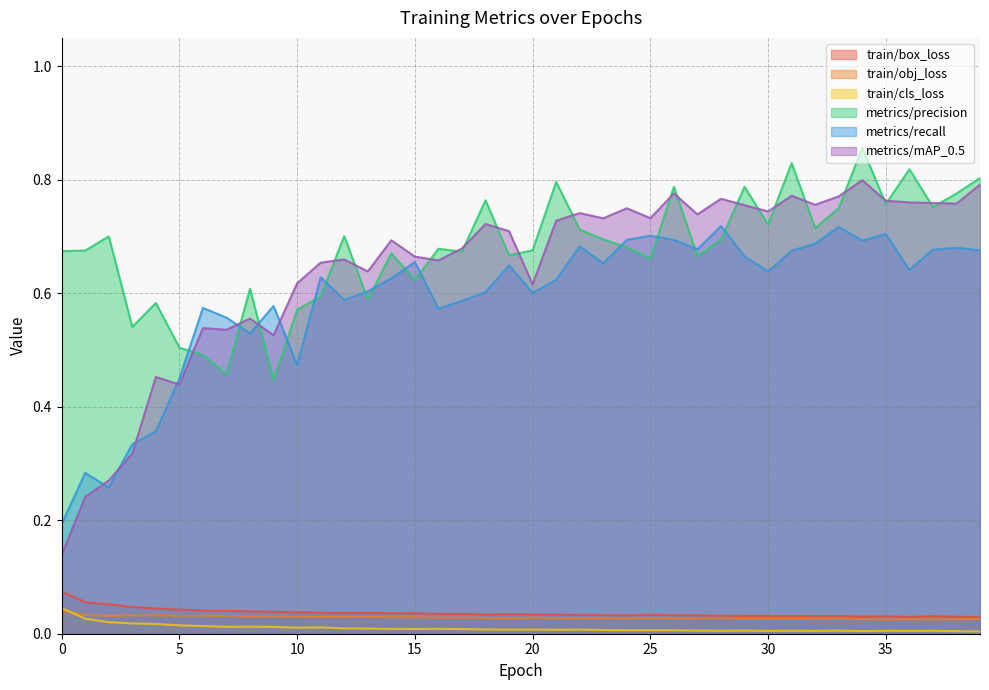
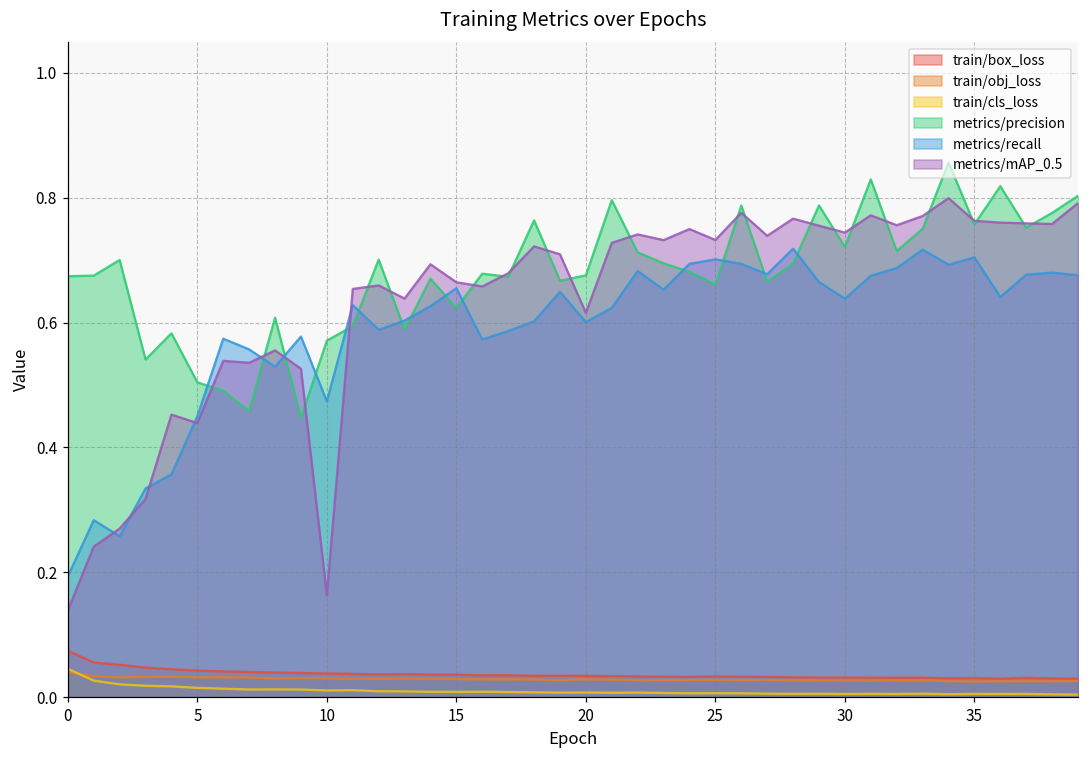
  {
    "metrics/precision": {
      "0": 0.67,
      "5": 0.50,
      "10": 0.57,
      "15": 0.62,
      "20": 0.68,
      "25": 0.66,
      "30": 0.72,
      "35": 0.76
    },
    "metrics/recall": {
      "0": 0.19,
      "5": 0.45,
      "10": 0.47,
      "15": 0.66,
      "20": 0.60,
      "25": 0.70,
      "30": 0.64,
      "35": 0.70
    },
    "metrics/mAP_0.5": {
      "0": 0.14,
      "5": 0.44,
-     "10": 0.62,
+     "10": 0.16,
      "15": 0.66,
      "20": 0.62,
      "25": 0.73,
      "30": 0.74,
      "35": 0.76
    }
  }
